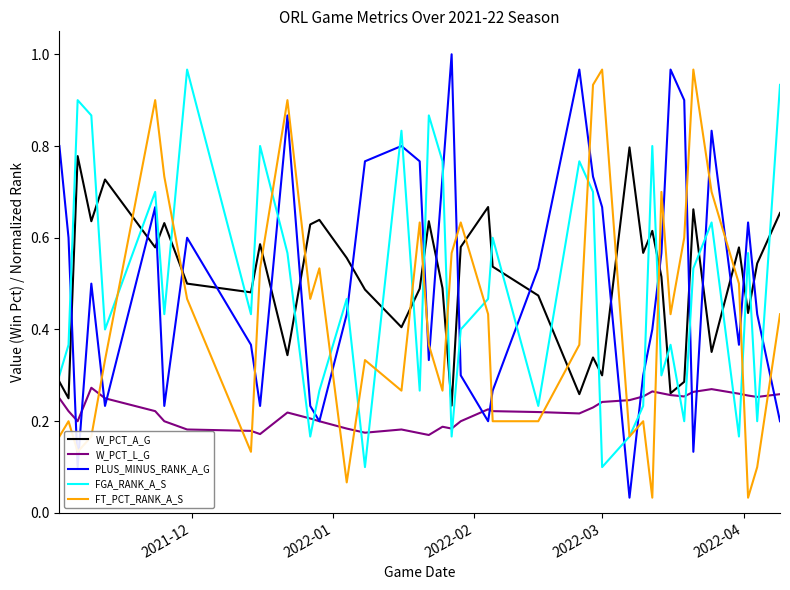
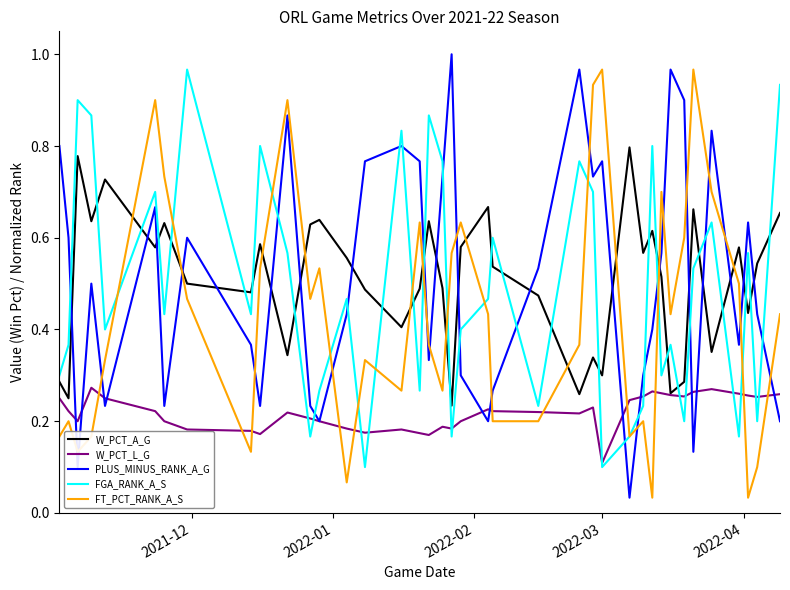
  {
    "W_PCT_A_G": {
      "2022-03": 0.30
    },
    "W_PCT_L_G": {
-     "2022-03": 0.24
+     "2022-03": 0.11
    },
    "PLUS_MINUS_RANK_A_G": {
-     "2022-03": 0.67
+     "2022-03": 0.77
    },
    "FGA_RANK_A_S": {
      "2022-03": 0.10
    },
    "FT_PCT_RANK_A_S": {
      "2022-03": 0.97
    }
  }
